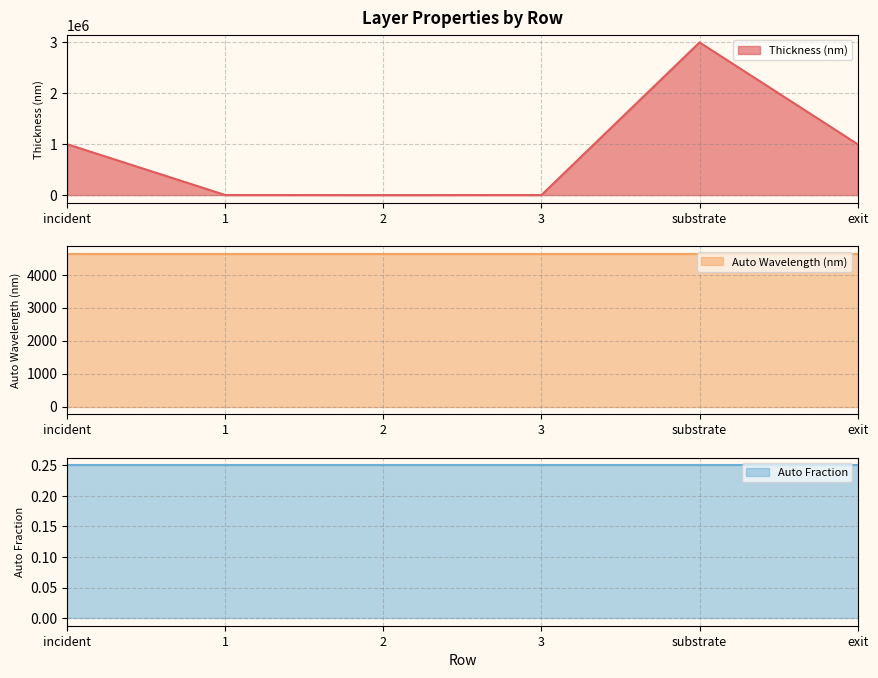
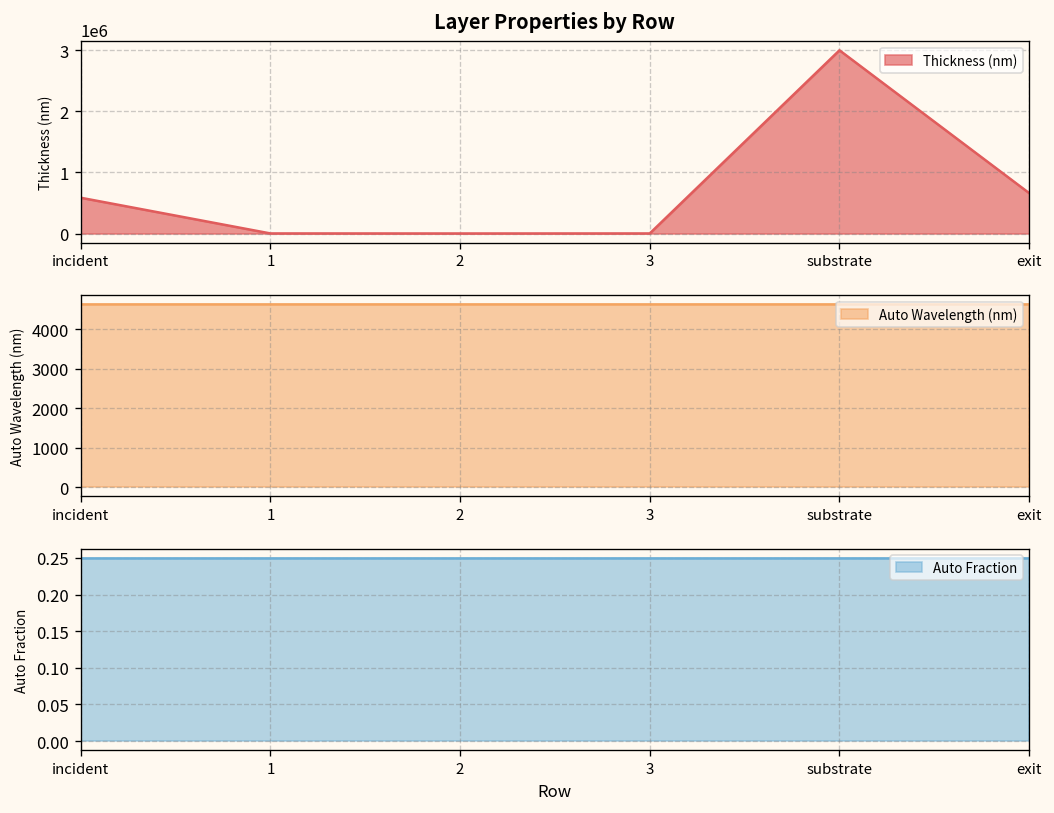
  {
    "Layer Properties by Row": {
-     "incident": 1000000,
+     "incident": 600000,
      "1": 0,
      "2": 0,
      "3": 0,
      "substrate": 3000000,
-     "exit": 1000000
+     "exit": 700000
    }
  }
